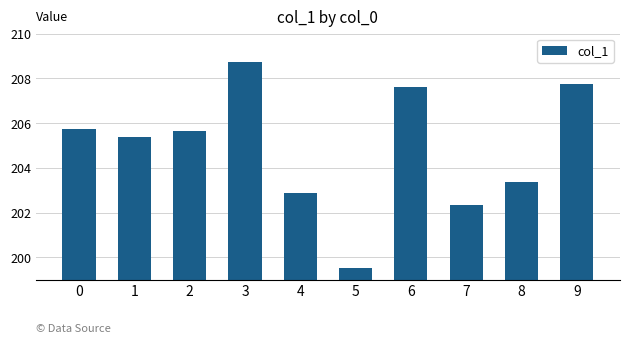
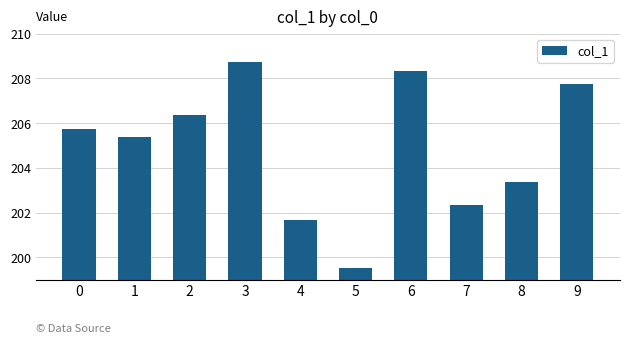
  {
    "0": 205.7,
    "1": 205.4,
-   "2": 205.7,
+   "2": 206.4,
    "3": 208.8,
-   "4": 202.9,
+   "4": 201.7,
    "5": 199.5,
-   "6": 207.6,
+   "6": 208.3,
    "7": 202.4,
    "8": 203.4,
    "9": 207.8
  }
